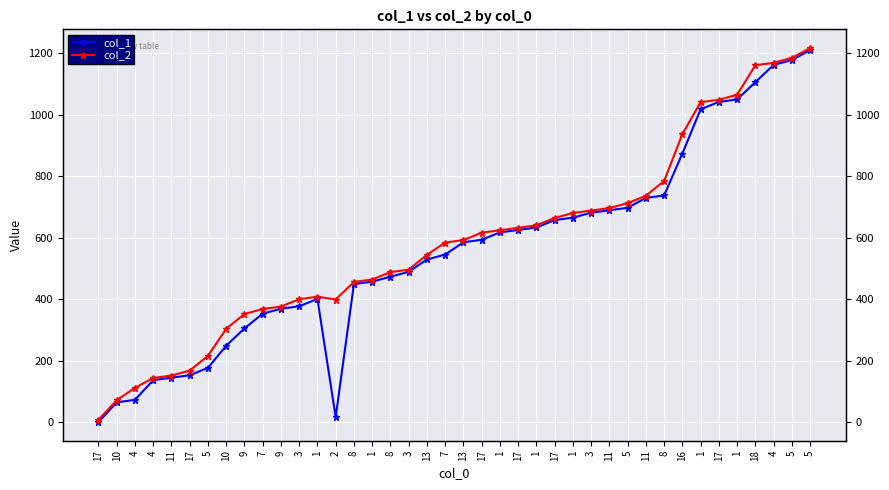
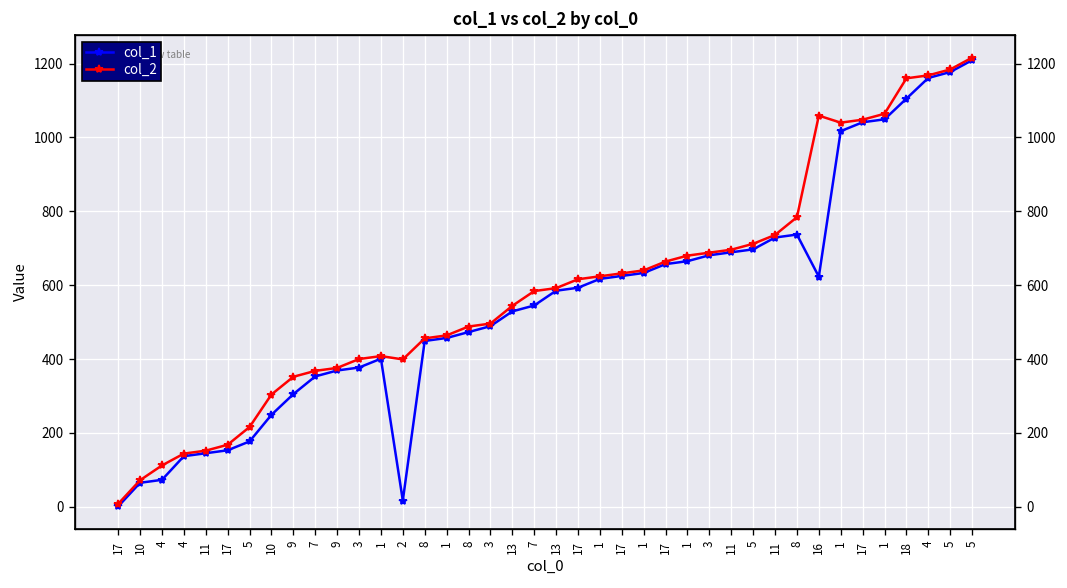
  {
    "col_1": {
      "2": 20,
-     "16": 870,
+     "16": 620,
      "18": 1110
    },
    "col_2": {
      "2": 400,
-     "16": 940,
+     "16": 1060,
      "18": 1160
    }
  }
